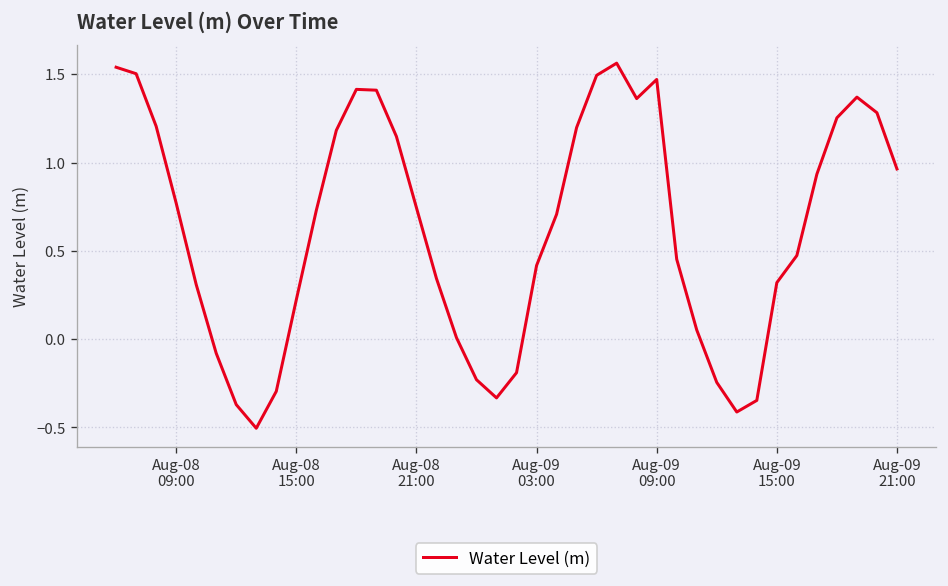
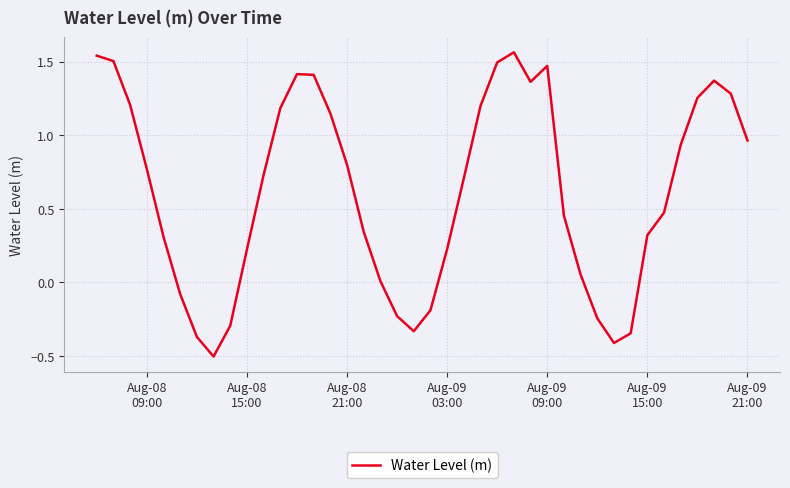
  {
    "Aug-08 09:00": 0.77,
    "Aug-08 15:00": 0.22,
-   "Aug-08 21:00": 0.74,
-   "Aug-09 03:00": 0.42,
+   "Aug-08 21:00": 0.80,
+   "Aug-09 03:00": 0.23,
    "Aug-09 09:00": 1.47,
    "Aug-09 15:00": 0.32,
    "Aug-09 21:00": 0.96
  }
